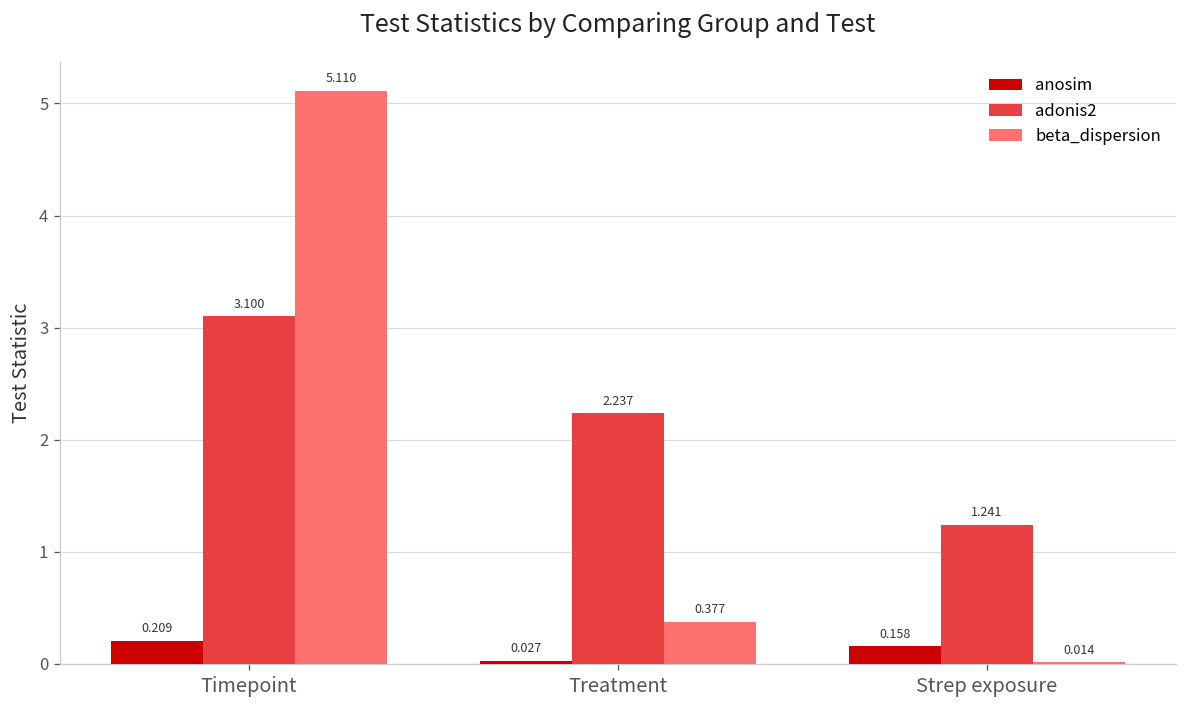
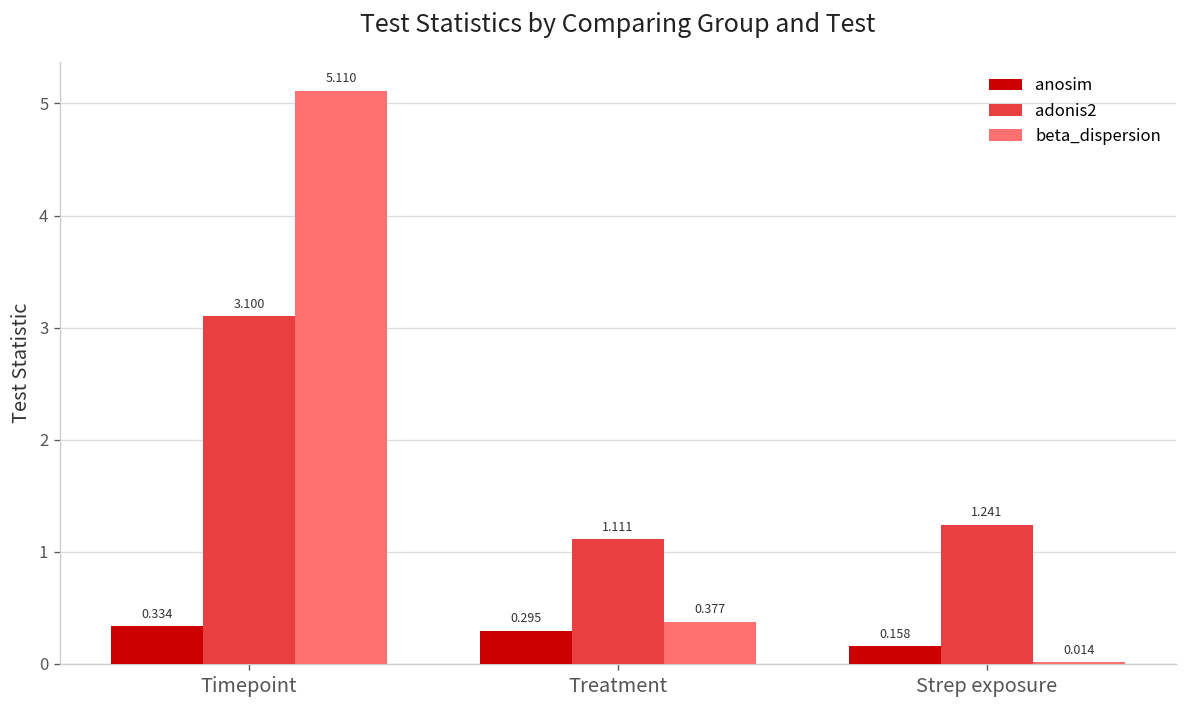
  {
    "anosim": {
-     "Timepoint": 0.209,
-     "Treatment": 0.027,
+     "Timepoint": 0.334,
+     "Treatment": 0.295,
      "Strep exposure": 0.158
    },
    "adonis2": {
      "Timepoint": 3.100,
-     "Treatment": 2.237,
+     "Treatment": 1.111,
      "Strep exposure": 1.241
    },
    "beta_dispersion": {
      "Timepoint": 5.110,
      "Treatment": 0.377,
      "Strep exposure": 0.014
    }
  }
